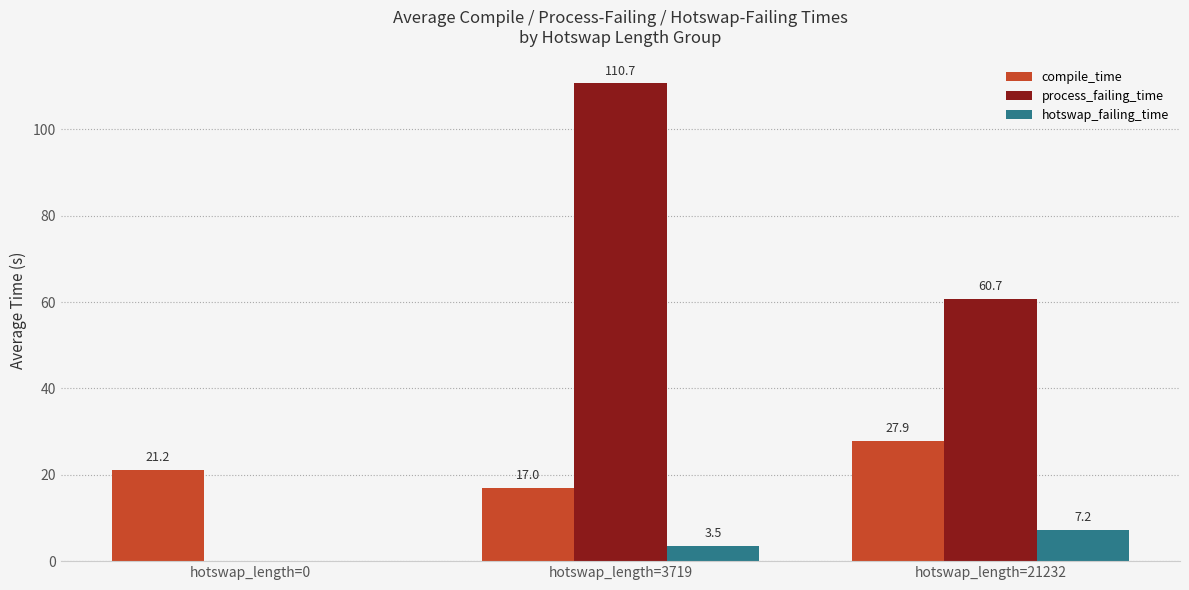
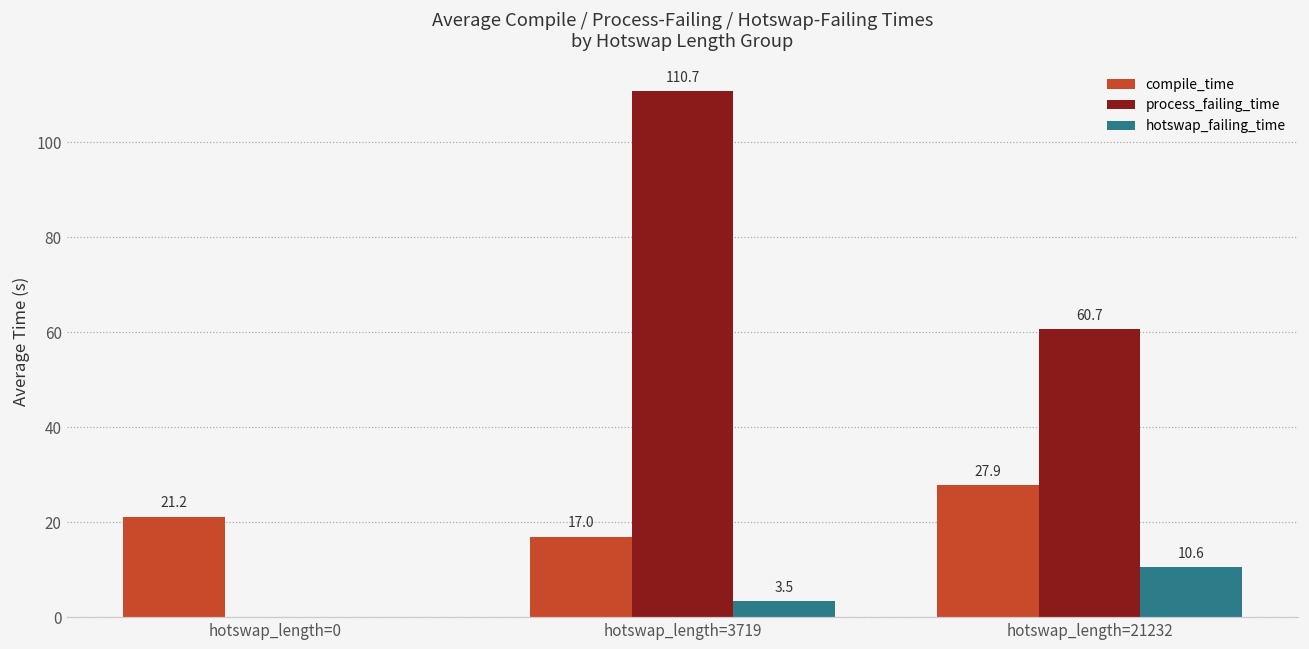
  {
    "compile_time": {
      "hotswap_length=0": 21.2,
      "hotswap_length=3719": 17.0,
      "hotswap_length=21232": 27.9
    },
    "process_failing_time": {
      "hotswap_length=3719": 110.7,
      "hotswap_length=21232": 60.7
    },
    "hotswap_failing_time": {
      "hotswap_length=3719": 3.5,
-     "hotswap_length=21232": 7.2
+     "hotswap_length=21232": 10.6
    }
  }
